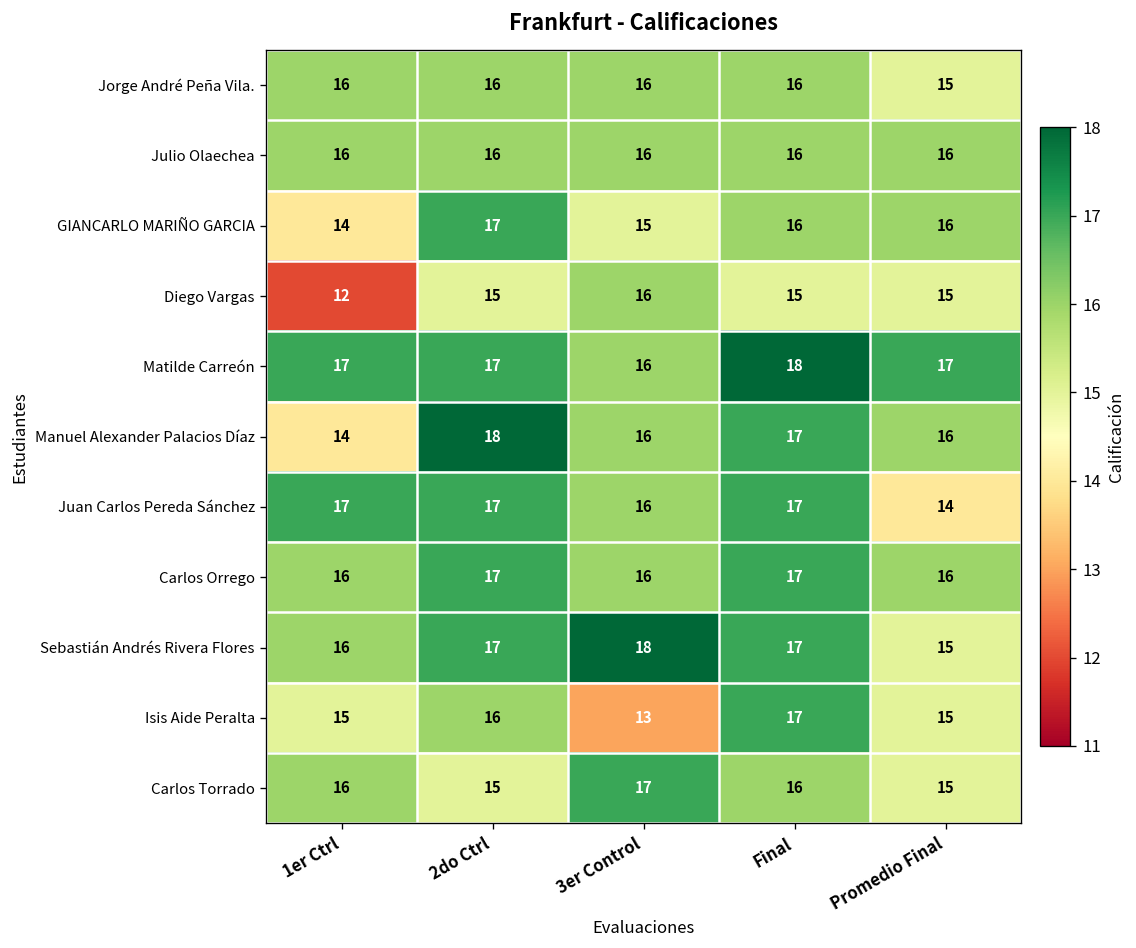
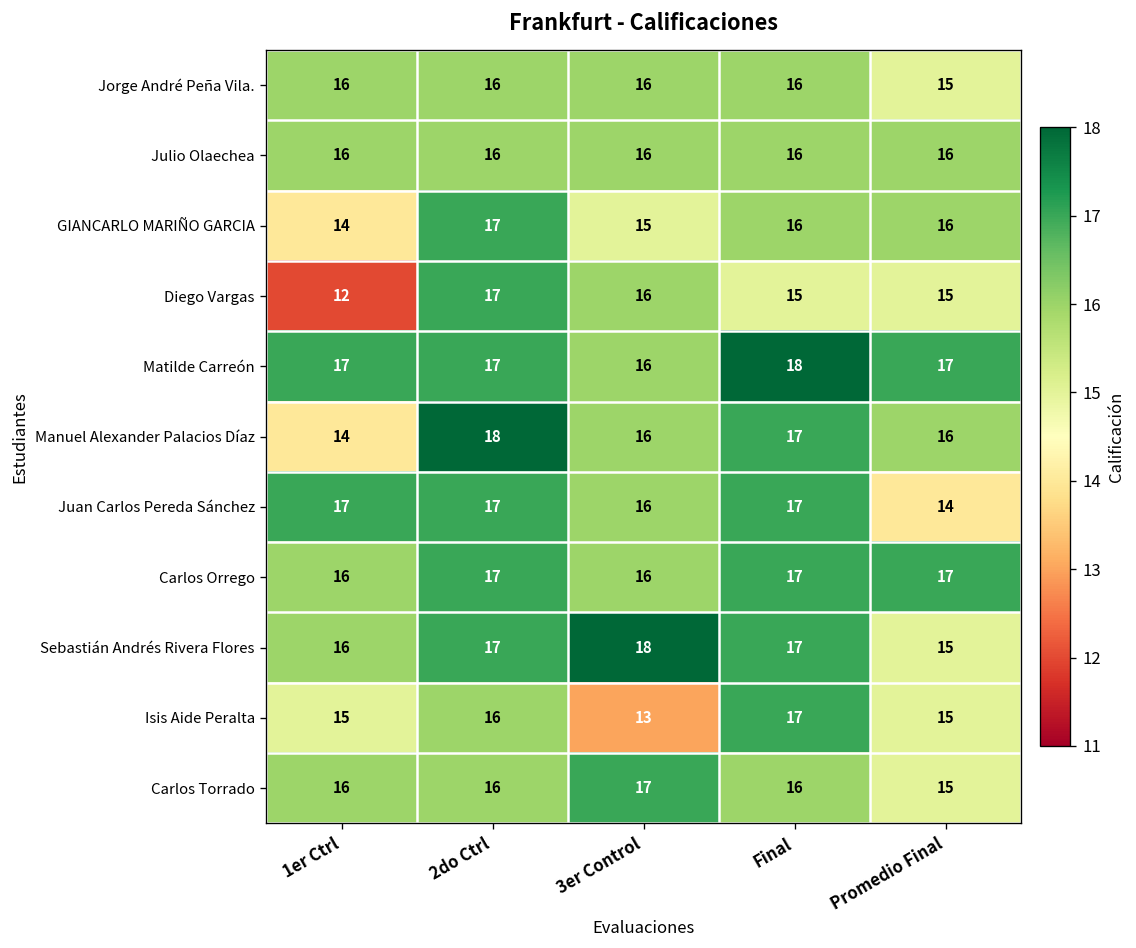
  {
    "Jorge André Peña Vila.": {
      "1er Ctrl": 16,
      "2do Ctrl": 16,
      "3er Control": 16,
      "Final": 16,
      "Promedio Final": 15
    },
    "Julio Olaechea": {
      "1er Ctrl": 16,
      "2do Ctrl": 16,
      "3er Control": 16,
      "Final": 16,
      "Promedio Final": 16
    },
    "GIANCARLO MARIÑO GARCIA": {
      "1er Ctrl": 14,
      "2do Ctrl": 17,
      "3er Control": 15,
      "Final": 16,
      "Promedio Final": 16
    },
    "Diego Vargas": {
      "1er Ctrl": 12,
-     "2do Ctrl": 15,
+     "2do Ctrl": 17,
      "3er Control": 16,
      "Final": 15,
      "Promedio Final": 15
    },
    "Matilde Carreón": {
      "1er Ctrl": 17,
      "2do Ctrl": 17,
      "3er Control": 16,
      "Final": 18,
      "Promedio Final": 17
    },
    "Manuel Alexander Palacios Díaz": {
      "1er Ctrl": 14,
      "2do Ctrl": 18,
      "3er Control": 16,
      "Final": 17,
      "Promedio Final": 16
    },
    "Juan Carlos Pereda Sánchez": {
      "1er Ctrl": 17,
      "2do Ctrl": 17,
      "3er Control": 16,
      "Final": 17,
      "Promedio Final": 14
    },
    "Carlos Orrego": {
      "1er Ctrl": 16,
      "2do Ctrl": 17,
      "3er Control": 16,
      "Final": 17,
-     "Promedio Final": 16
+     "Promedio Final": 17
    },
    "Sebastián Andrés Rivera Flores": {
      "1er Ctrl": 16,
      "2do Ctrl": 17,
      "3er Control": 18,
      "Final": 17,
      "Promedio Final": 15
    },
    "Isis Aide Peralta": {
      "1er Ctrl": 15,
      "2do Ctrl": 16,
      "3er Control": 13,
      "Final": 17,
      "Promedio Final": 15
    },
    "Carlos Torrado": {
      "1er Ctrl": 16,
-     "2do Ctrl": 15,
+     "2do Ctrl": 16,
      "3er Control": 17,
      "Final": 16,
      "Promedio Final": 15
    }
  }
